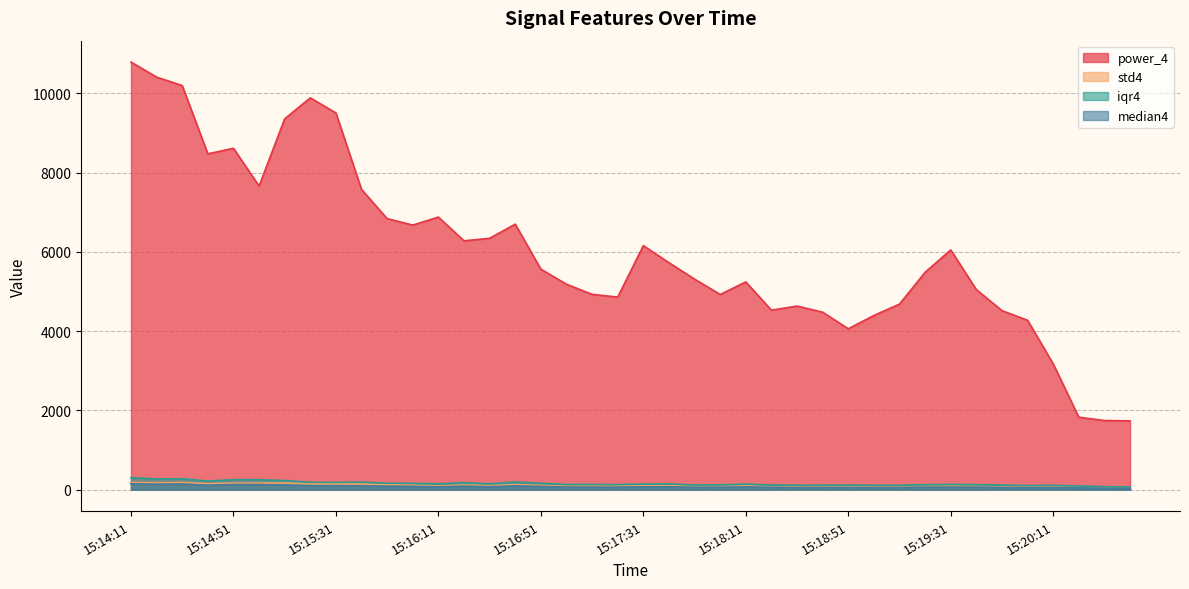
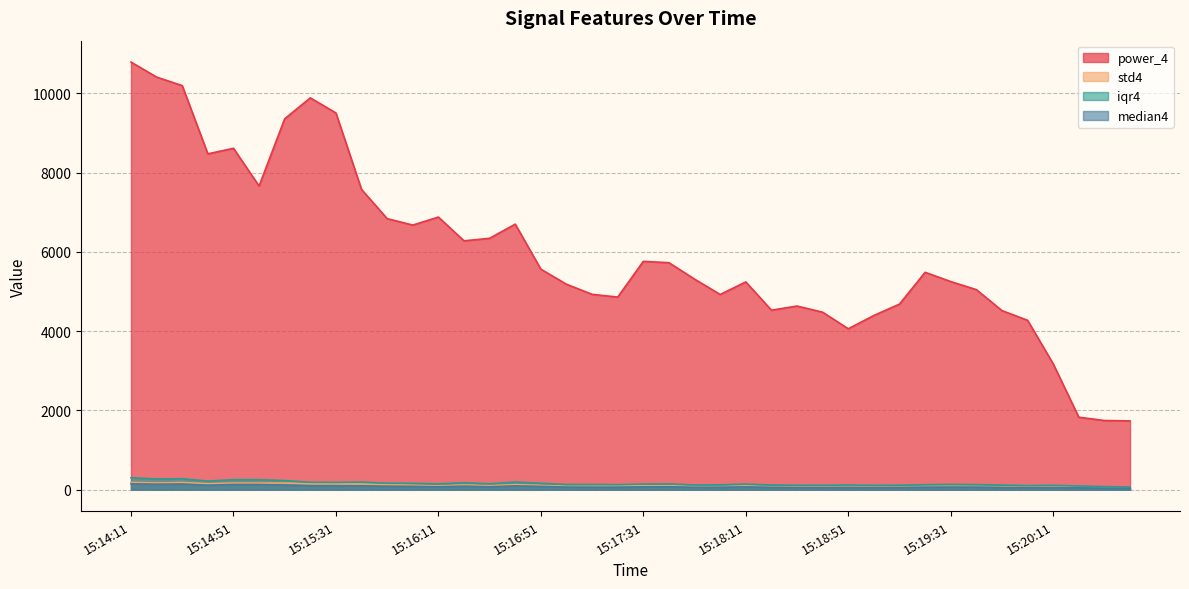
  {
    "power_4": {
      "15:14:11": 10800,
      "15:14:51": 8600,
      "15:15:31": 9500,
      "15:16:11": 6900,
      "15:16:51": 5600,
-     "15:17:31": 6200,
+     "15:17:31": 5800,
      "15:18:11": 5200,
      "15:18:51": 4100,
-     "15:19:31": 6100,
+     "15:19:31": 5300,
      "15:20:11": 3200
    }
  }
